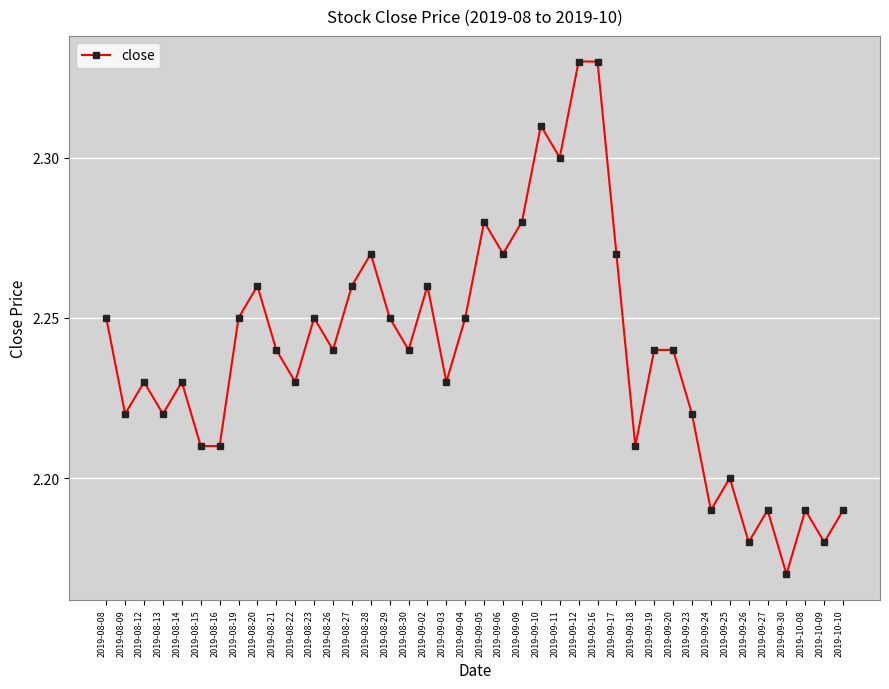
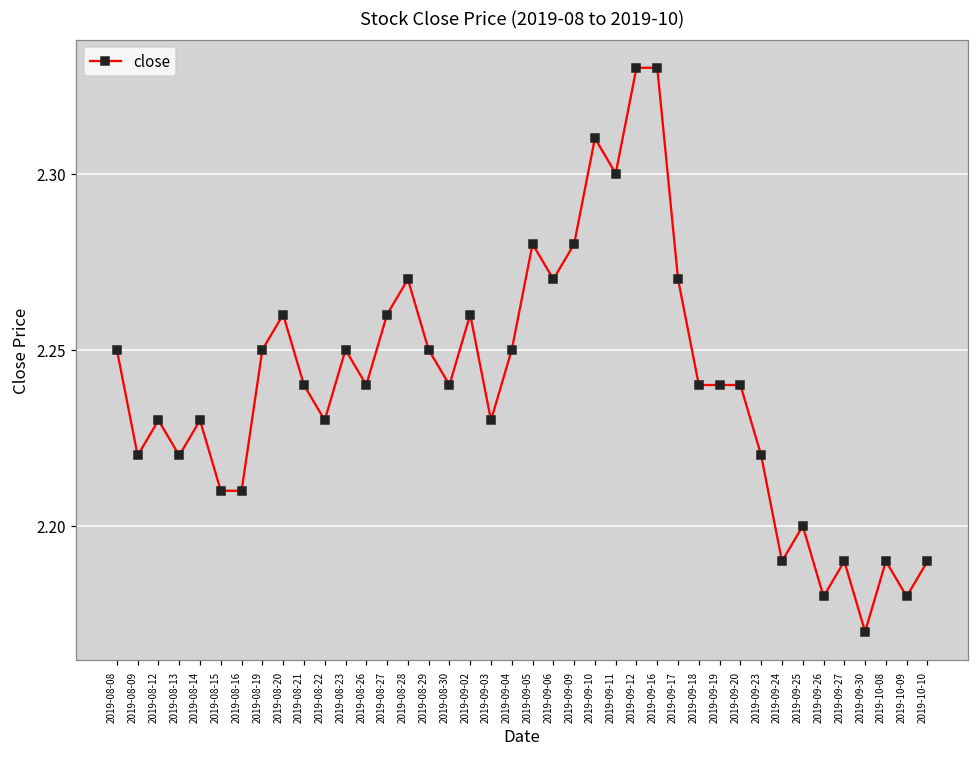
  {
    "2019-08-08": 2.25,
    "2019-08-09": 2.22,
    "2019-08-12": 2.23,
    "2019-08-13": 2.22,
    "2019-08-14": 2.23,
    "2019-08-15": 2.21,
    "2019-08-16": 2.21,
    "2019-08-19": 2.25,
    "2019-08-20": 2.26,
    "2019-08-21": 2.24,
    "2019-08-22": 2.23,
    "2019-08-23": 2.25,
    "2019-08-26": 2.24,
    "2019-08-27": 2.26,
    "2019-08-28": 2.27,
    "2019-08-29": 2.25,
    "2019-08-30": 2.24,
    "2019-09-02": 2.26,
    "2019-09-03": 2.23,
    "2019-09-04": 2.25,
    "2019-09-05": 2.28,
    "2019-09-06": 2.27,
    "2019-09-09": 2.28,
    "2019-09-10": 2.31,
    "2019-09-11": 2.30,
    "2019-09-12": 2.33,
    "2019-09-16": 2.33,
    "2019-09-17": 2.27,
-   "2019-09-18": 2.21,
+   "2019-09-18": 2.24,
    "2019-09-19": 2.24,
    "2019-09-20": 2.24,
    "2019-09-23": 2.22,
    "2019-09-24": 2.19,
    "2019-09-25": 2.20,
    "2019-09-26": 2.18,
    "2019-09-27": 2.19,
    "2019-09-30": 2.17,
    "2019-10-08": 2.19,
    "2019-10-09": 2.18,
    "2019-10-10": 2.19
  }
